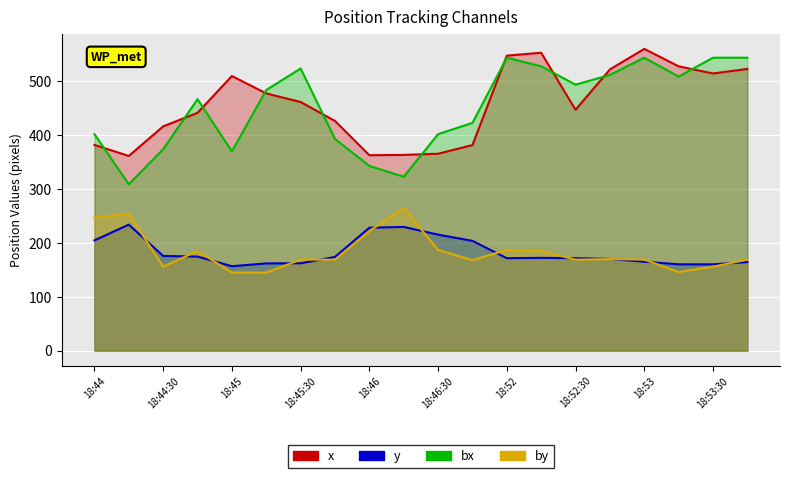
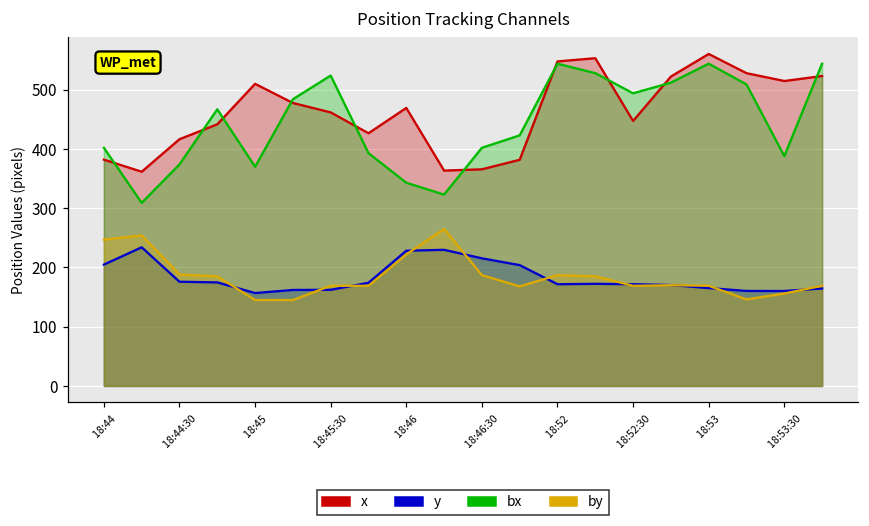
  {
    "x": {
      "18:44": 380,
      "18:44:30": 420,
      "18:45": 510,
      "18:45:30": 460,
-     "18:46": 360,
+     "18:46": 470,
      "18:46:30": 370,
      "18:52:30": 450,
      "18:53": 560,
      "18:53:30": 510
    },
    "y": {
      "18:44": 200,
      "18:44:30": 180,
      "18:45": 160,
      "18:45:30": 160,
      "18:46": 230,
      "18:46:30": 220,
      "18:52": 170
    },
    "bx": {
      "18:44": 400,
      "18:44:30": 370,
      "18:45": 370,
      "18:45:30": 520,
      "18:46": 340,
      "18:46:30": 400,
      "18:52:30": 490,
      "18:53": 540,
-     "18:53:30": 540
+     "18:53:30": 390
    },
    "by": {
      "18:44": 250,
-     "18:44:30": 160,
+     "18:44:30": 190,
      "18:45": 150,
      "18:45:30": 170,
      "18:46": 220,
      "18:46:30": 190,
      "18:52": 190
    }
  }
